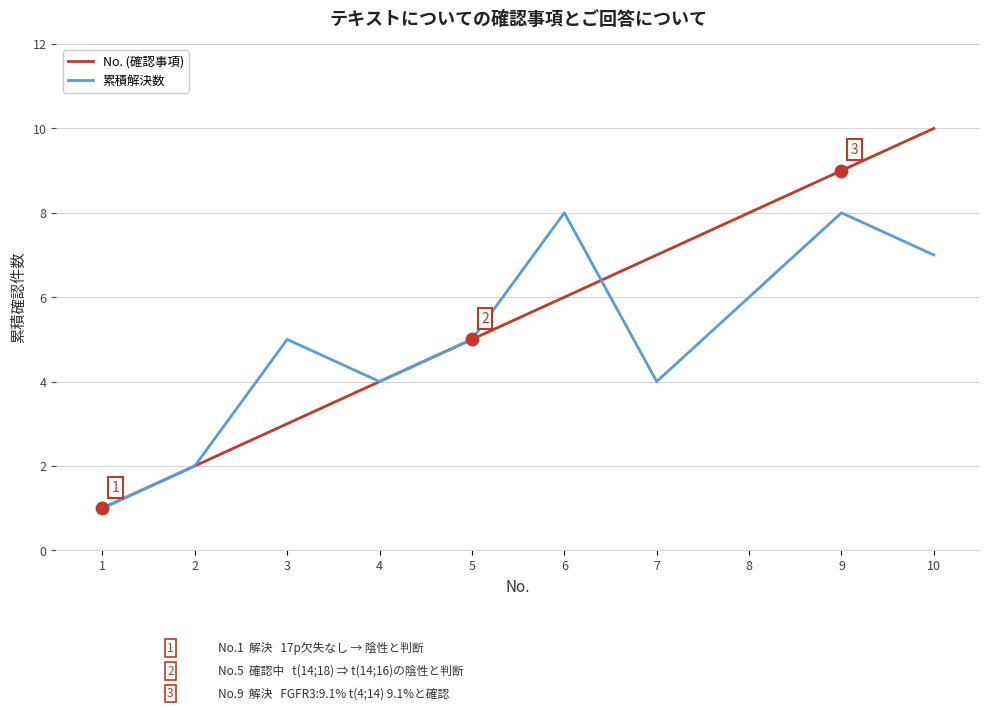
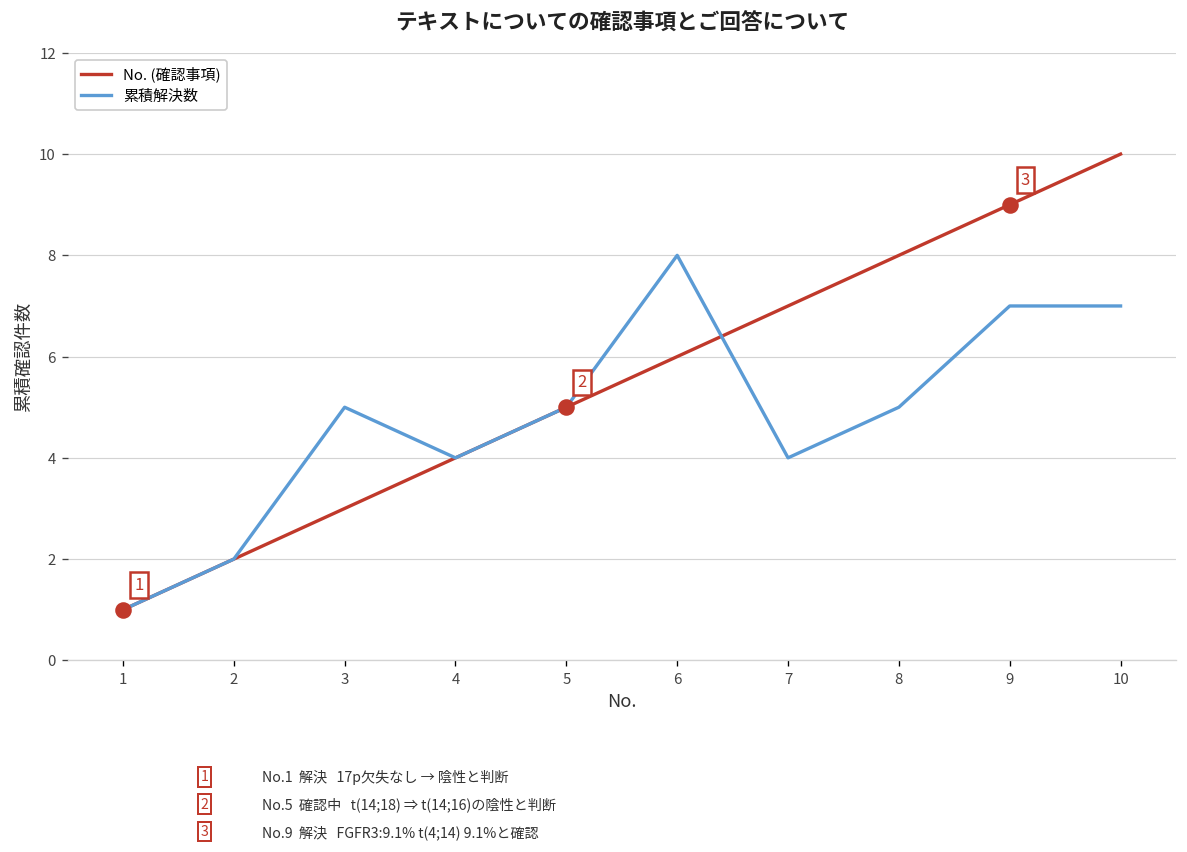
  {
    "累積解決数": {
      "3": 5,
      "6": 8,
      "7": 4,
-     "8": 6,
-     "9": 8,
+     "8": 5,
+     "9": 7,
      "10": 7
    }
  }
